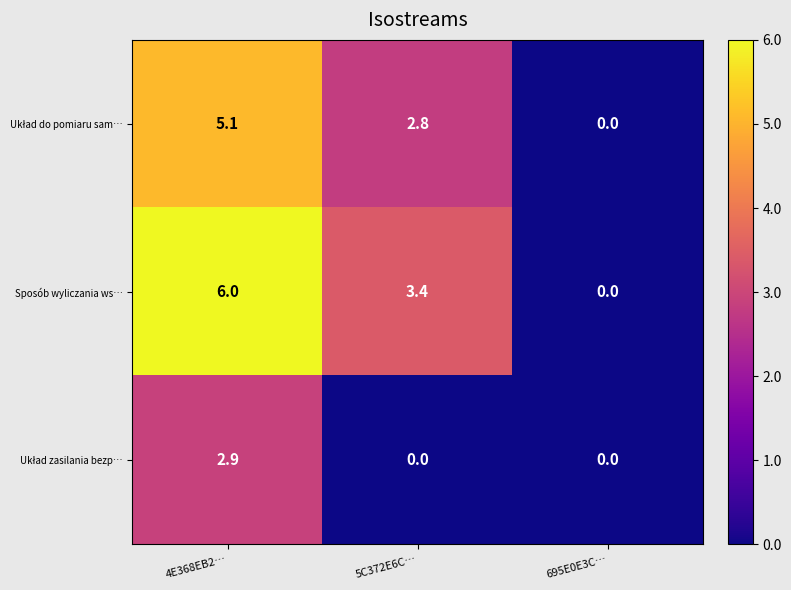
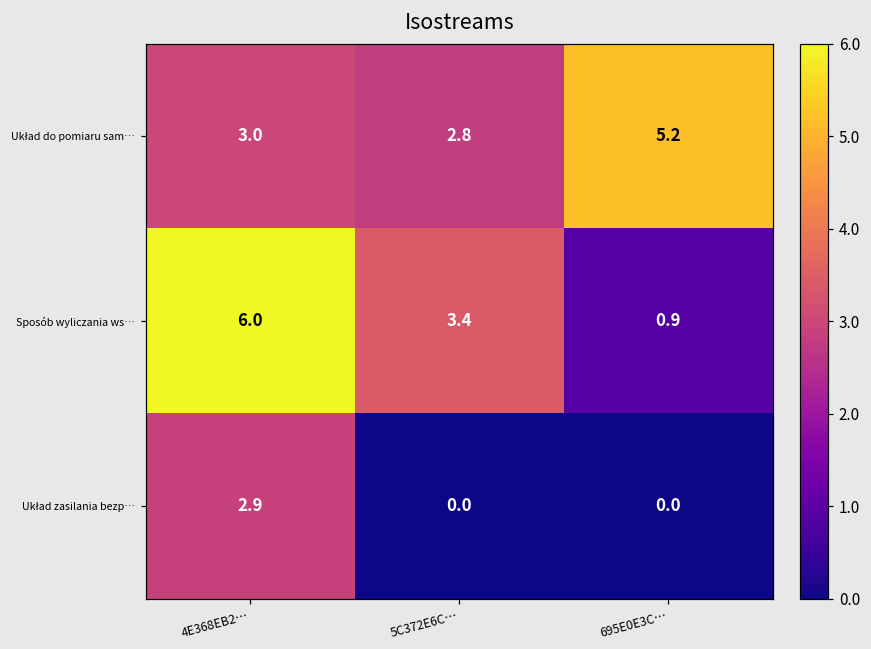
  {
    "Układ do pomiaru sam…": {
-     "4E368EB2…": 5.1,
+     "4E368EB2…": 3.0,
      "5C372E6C…": 2.8,
-     "695E0E3C…": 0.0
+     "695E0E3C…": 5.2
    },
    "Sposób wyliczania ws…": {
      "4E368EB2…": 6.0,
      "5C372E6C…": 3.4,
-     "695E0E3C…": 0.0
+     "695E0E3C…": 0.9
    },
    "Układ zasilania bezp…": {
      "4E368EB2…": 2.9,
      "5C372E6C…": 0.0,
      "695E0E3C…": 0.0
    }
  }
